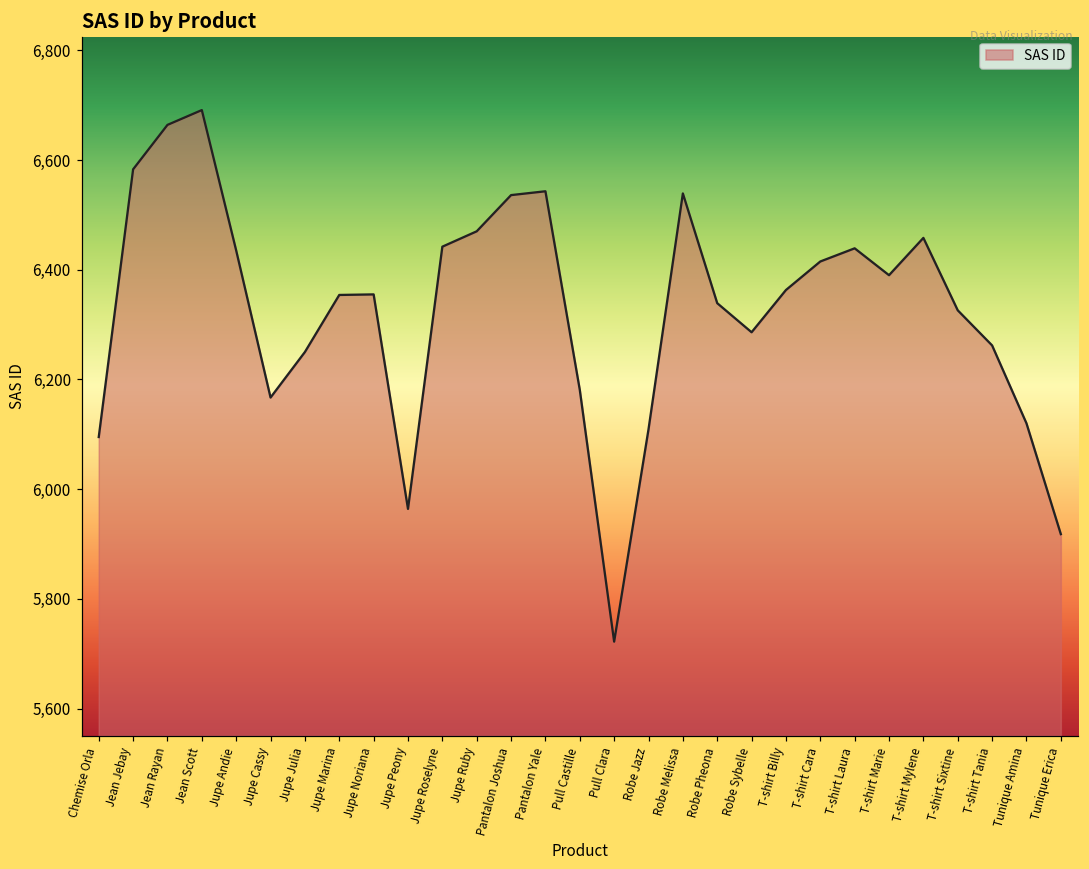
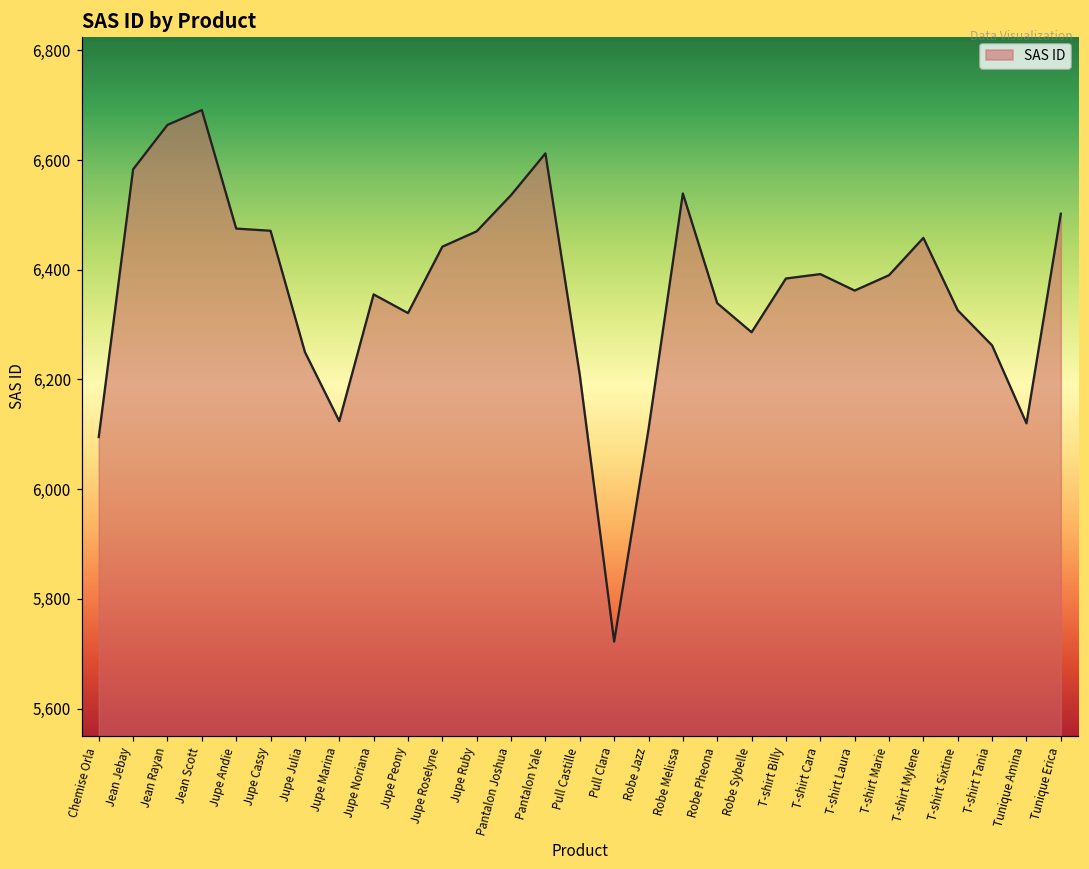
  {
    "Chemise Orla": "6,100",
    "Jean Jebay": "6,580",
    "Jean Rayan": "6,660",
    "Jean Scott": "6,690",
-   "Jupe Andie": "6,440",
-   "Jupe Cassy": "6,170",
+   "Jupe Andie": "6,480",
+   "Jupe Cassy": "6,470",
    "Jupe Julia": "6,250",
-   "Jupe Marina": "6,350",
+   "Jupe Marina": "6,120",
    "Jupe Noriana": "6,360",
-   "Jupe Peony": "5,960",
+   "Jupe Peony": "6,320",
    "Jupe Roselyne": "6,440",
    "Jupe Ruby": "6,470",
    "Pantalon Joshua": "6,540",
-   "Pantalon Yale": "6,540",
-   "Pull Castille": "6,180",
+   "Pantalon Yale": "6,610",
+   "Pull Castille": "6,210",
    "Pull Clara": "5,720",
    "Robe Jazz": "6,110",
    "Robe Melissa": "6,540",
    "Robe Pheona": "6,340",
    "Robe Sybelle": "6,290",
-   "T-shirt Billy": "6,360",
-   "T-shirt Cara": "6,420",
-   "T-shirt Laura": "6,440",
+   "T-shirt Billy": "6,380",
+   "T-shirt Cara": "6,390",
+   "T-shirt Laura": "6,360",
    "T-shirt Marie": "6,390",
    "T-shirt Mylene": "6,460",
    "T-shirt Sixtine": "6,330",
    "T-shirt Tania": "6,260",
    "Tunique Amina": "6,120",
-   "Tunique Erica": "5,920"
+   "Tunique Erica": "6,500"
  }
